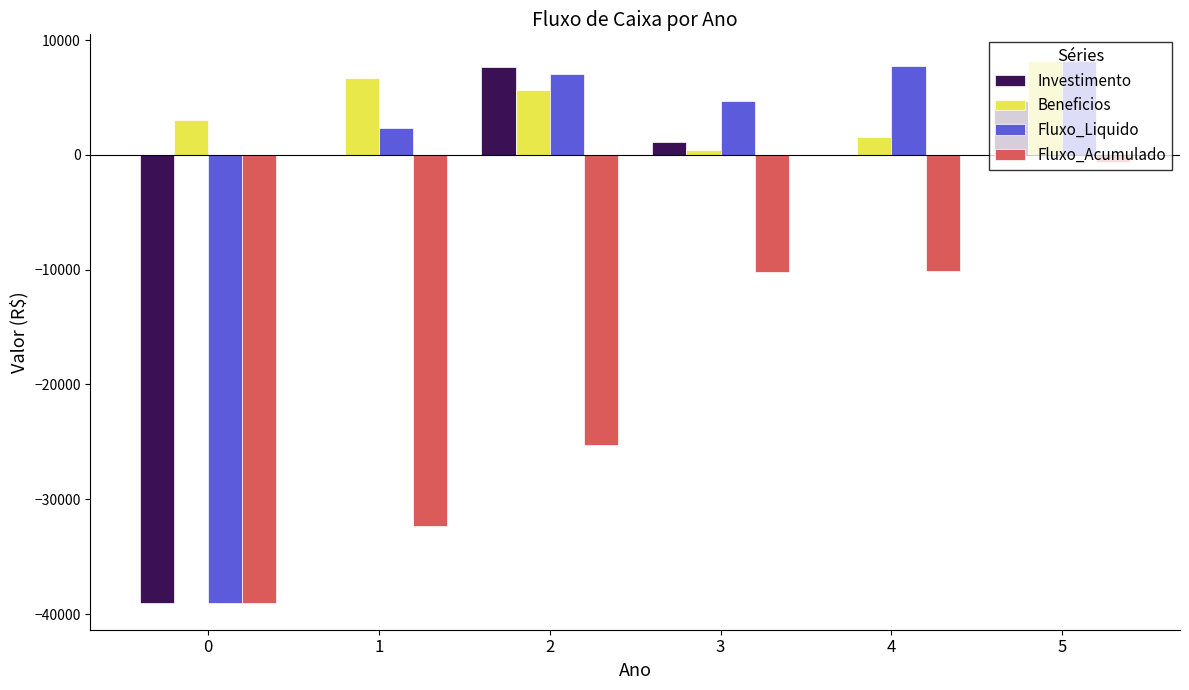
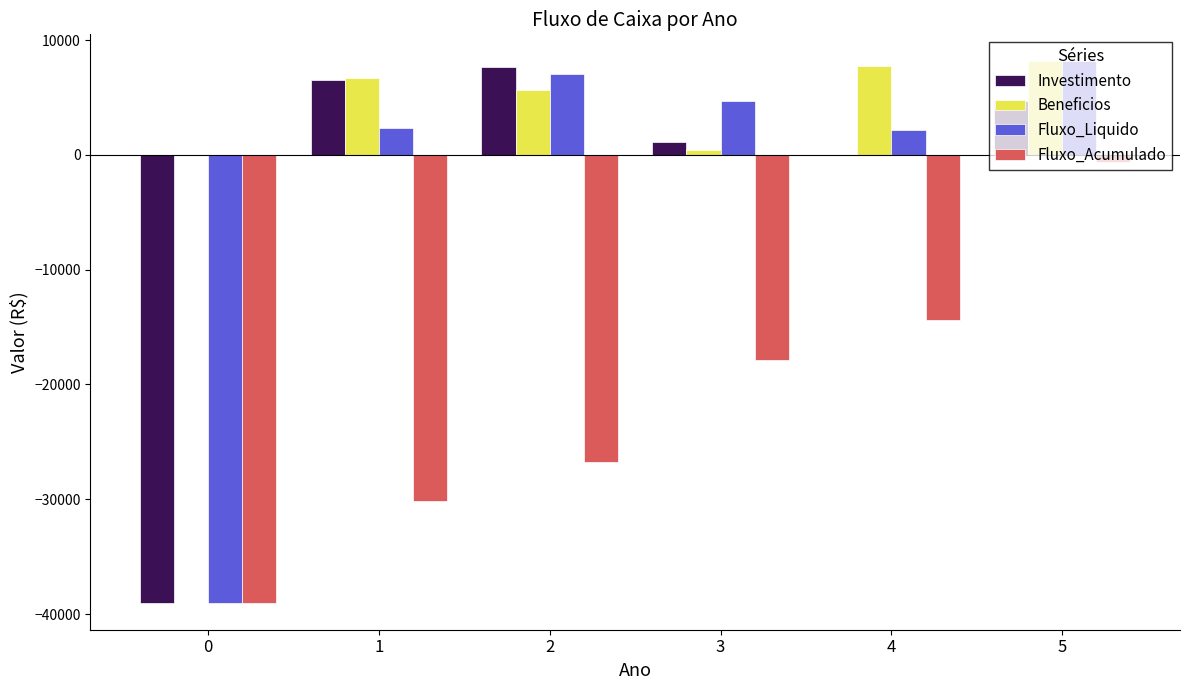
  {
    "Investimento": {
      "0": -39000,
-     "1": 0,
+     "1": 6600,
      "2": 7700,
      "3": 1100,
      "4": 0
    },
    "Beneficios": {
-     "0": 3000,
+     "0": 0,
      "1": 6700,
      "2": 5700,
      "3": 400,
-     "4": 1500
+     "4": 7800
    },
    "Fluxo_Liquido": {
      "0": -39000,
      "1": 2300,
      "2": 7000,
      "3": 4700,
-     "4": 7800
+     "4": 2200
    },
    "Fluxo_Acumulado": {
      "0": -39000,
-     "1": -32300,
-     "2": -25300,
-     "3": -10200,
-     "4": -10100
+     "1": -30200,
+     "2": -26800,
+     "3": -17900,
+     "4": -14400
    }
  }
